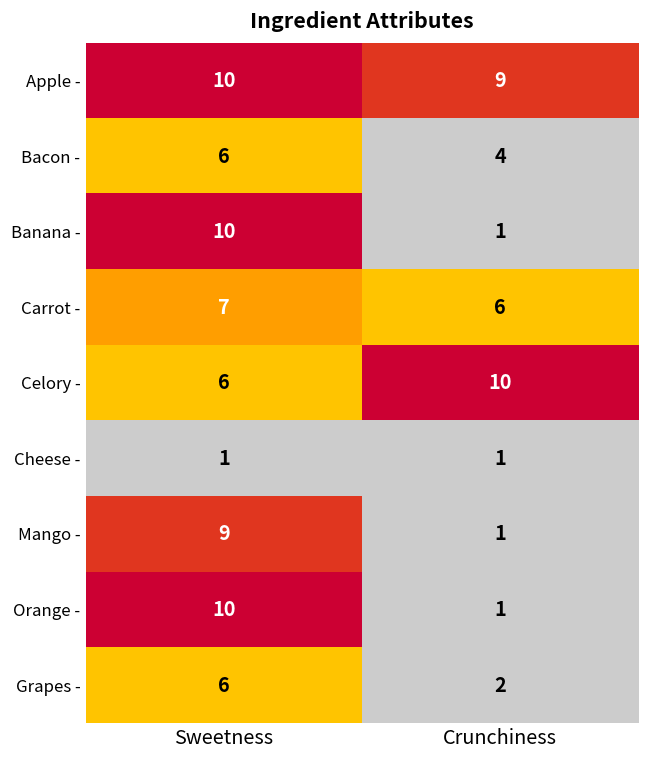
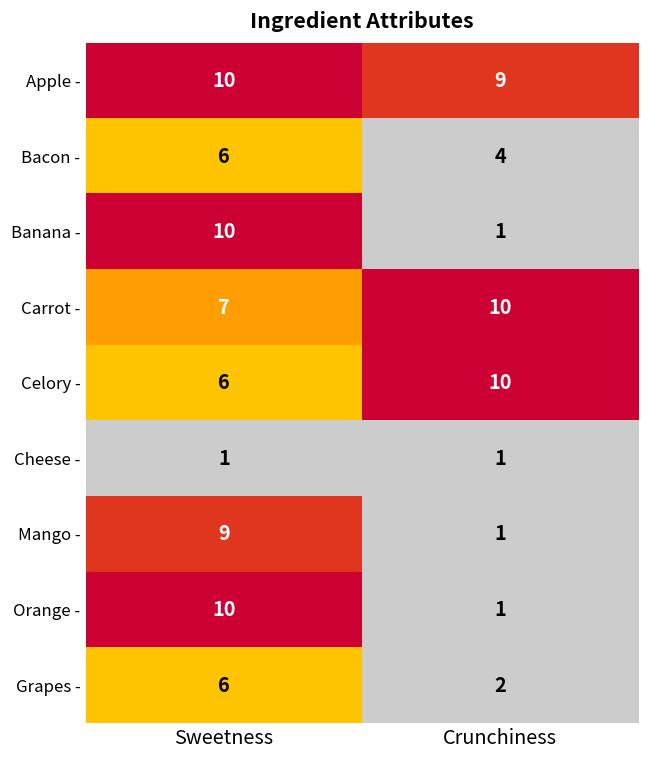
  {
    "Apple -": {
      "Sweetness": 10,
      "Crunchiness": 9
    },
    "Bacon -": {
      "Sweetness": 6,
      "Crunchiness": 4
    },
    "Banana -": {
      "Sweetness": 10,
      "Crunchiness": 1
    },
    "Carrot -": {
      "Sweetness": 7,
-     "Crunchiness": 6
+     "Crunchiness": 10
    },
    "Celory -": {
      "Sweetness": 6,
      "Crunchiness": 10
    },
    "Cheese -": {
      "Sweetness": 1,
      "Crunchiness": 1
    },
    "Mango -": {
      "Sweetness": 9,
      "Crunchiness": 1
    },
    "Orange -": {
      "Sweetness": 10,
      "Crunchiness": 1
    },
    "Grapes -": {
      "Sweetness": 6,
      "Crunchiness": 2
    }
  }
